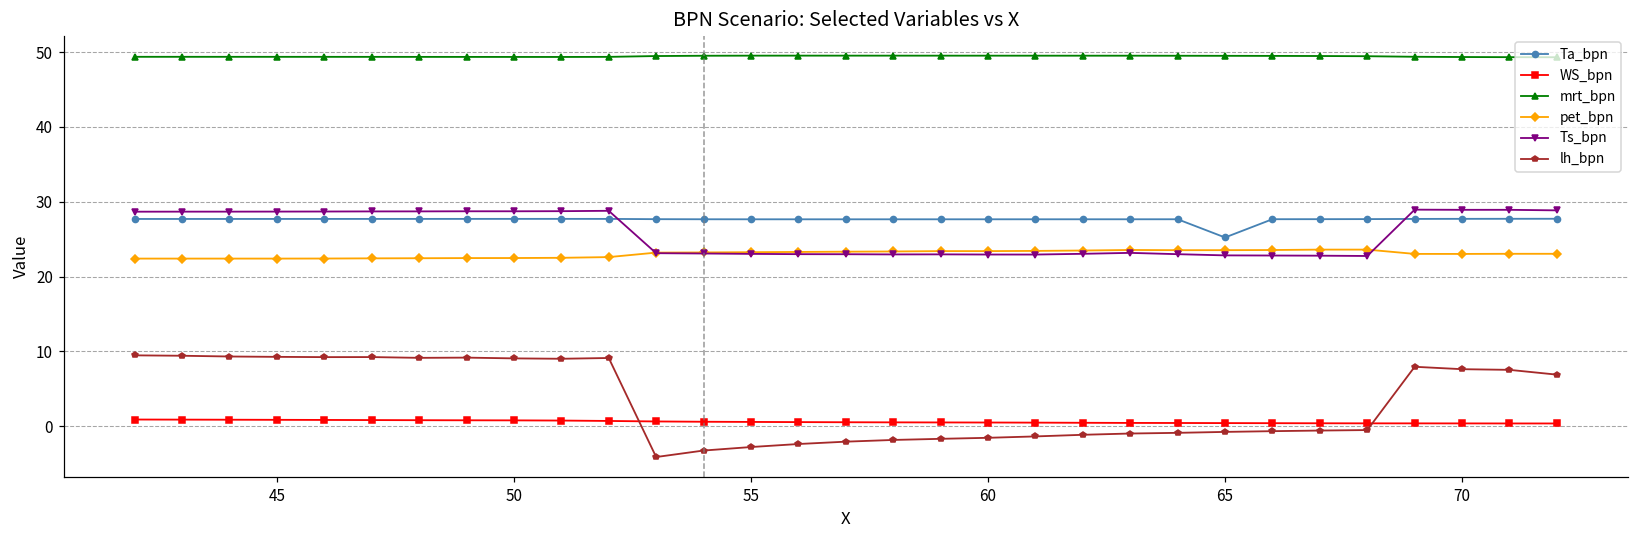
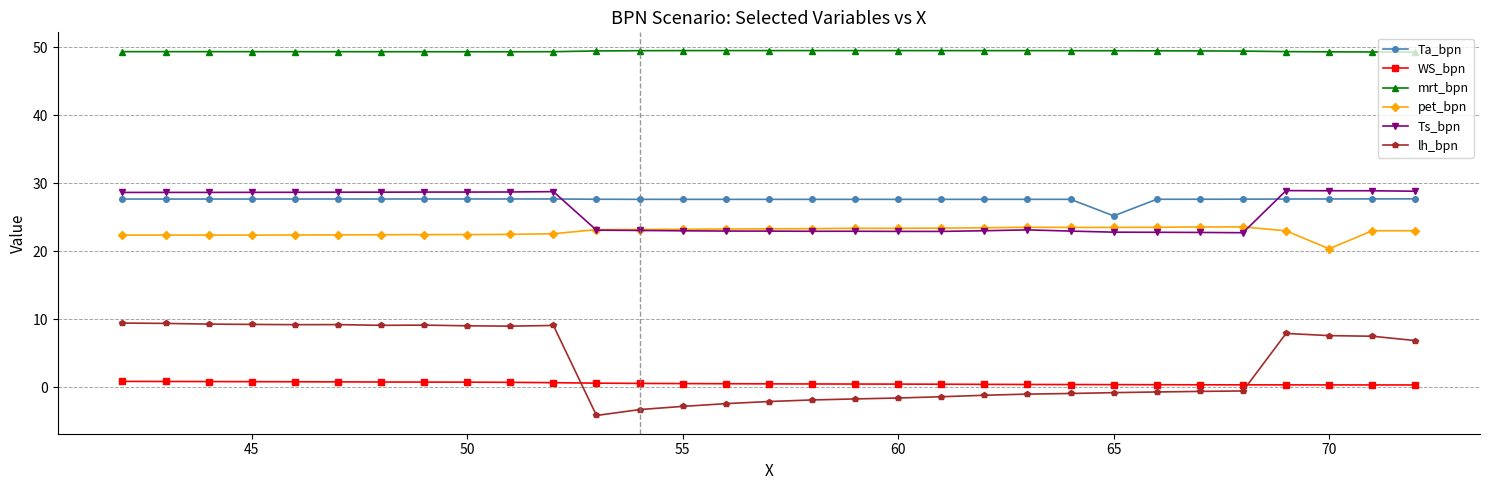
  {
    "Ta_bpn": {
      "45": 28,
      "50": 28,
      "55": 28,
      "60": 28,
      "65": 25,
      "70": 28
    },
    "WS_bpn": {
      "45": 1,
      "50": 1,
      "55": 1,
      "60": 0,
      "65": 0,
      "70": 0
    },
    "mrt_bpn": {
      "45": 49,
      "50": 49,
      "55": 50,
      "60": 50,
      "65": 50,
      "70": 49
    },
    "pet_bpn": {
      "45": 22,
      "50": 22,
      "60": 23,
      "65": 24,
-     "70": 23
+     "70": 20
    },
    "Ts_bpn": {
      "45": 29,
      "50": 29,
      "60": 23,
      "65": 23,
      "70": 29
    },
    "lh_bpn": {
      "45": 9,
      "50": 9,
      "55": -3,
      "60": -2,
      "65": -1,
      "70": 8
    }
  }
